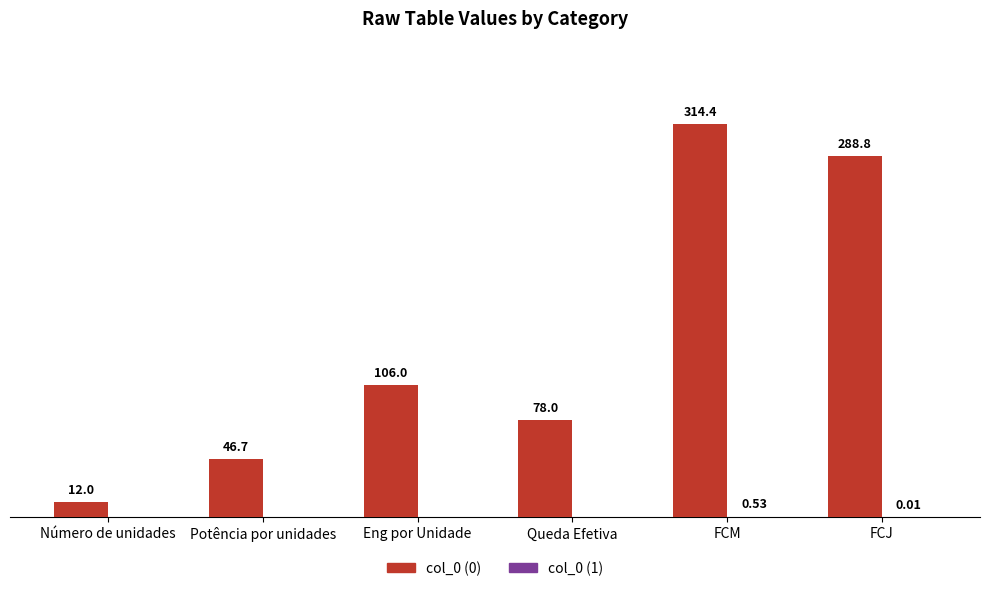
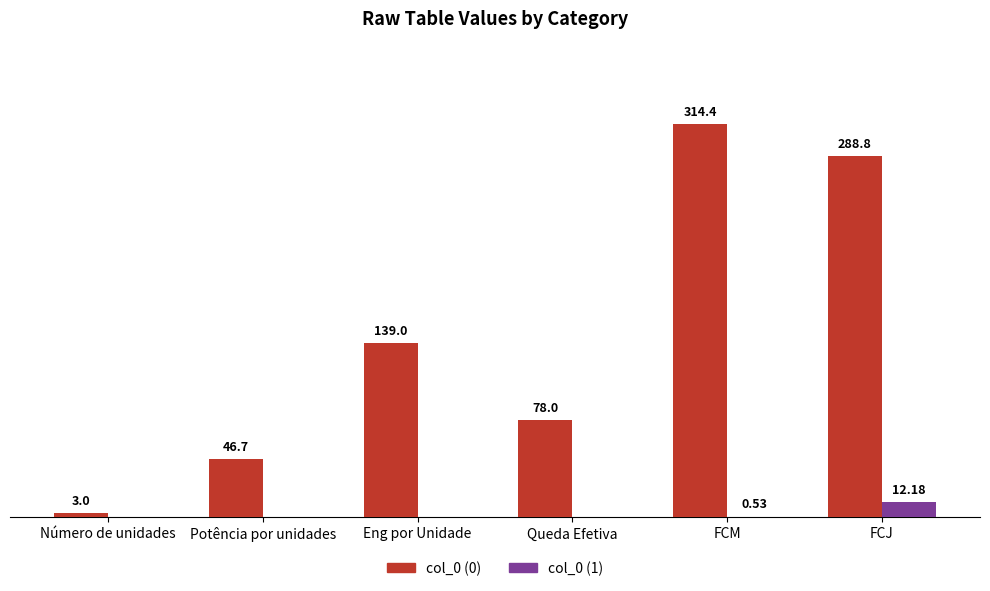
  {
    "col_0 (0)": {
-     "Número de unidades": 12.0,
+     "Número de unidades": 3.0,
      "Potência por unidades": 46.7,
-     "Eng por Unidade": 106.0,
+     "Eng por Unidade": 139.0,
      "Queda Efetiva": 78.0,
      "FCM": 314.4,
      "FCJ": 288.8
    },
    "col_0 (1)": {
      "FCM": 0.53,
-     "FCJ": 0.01
+     "FCJ": 12.18
    }
  }
